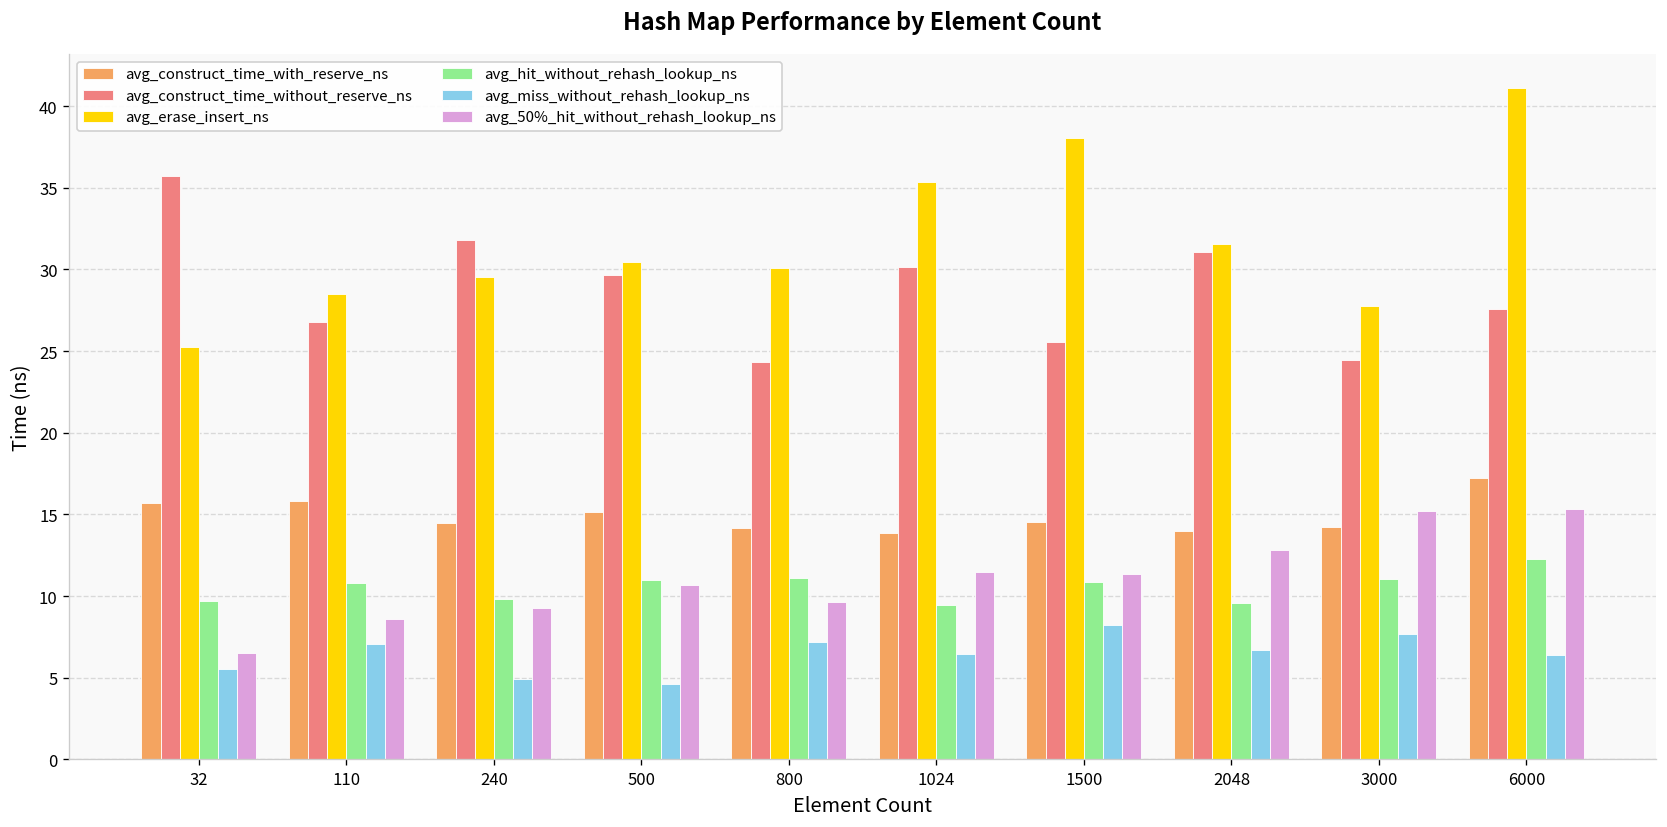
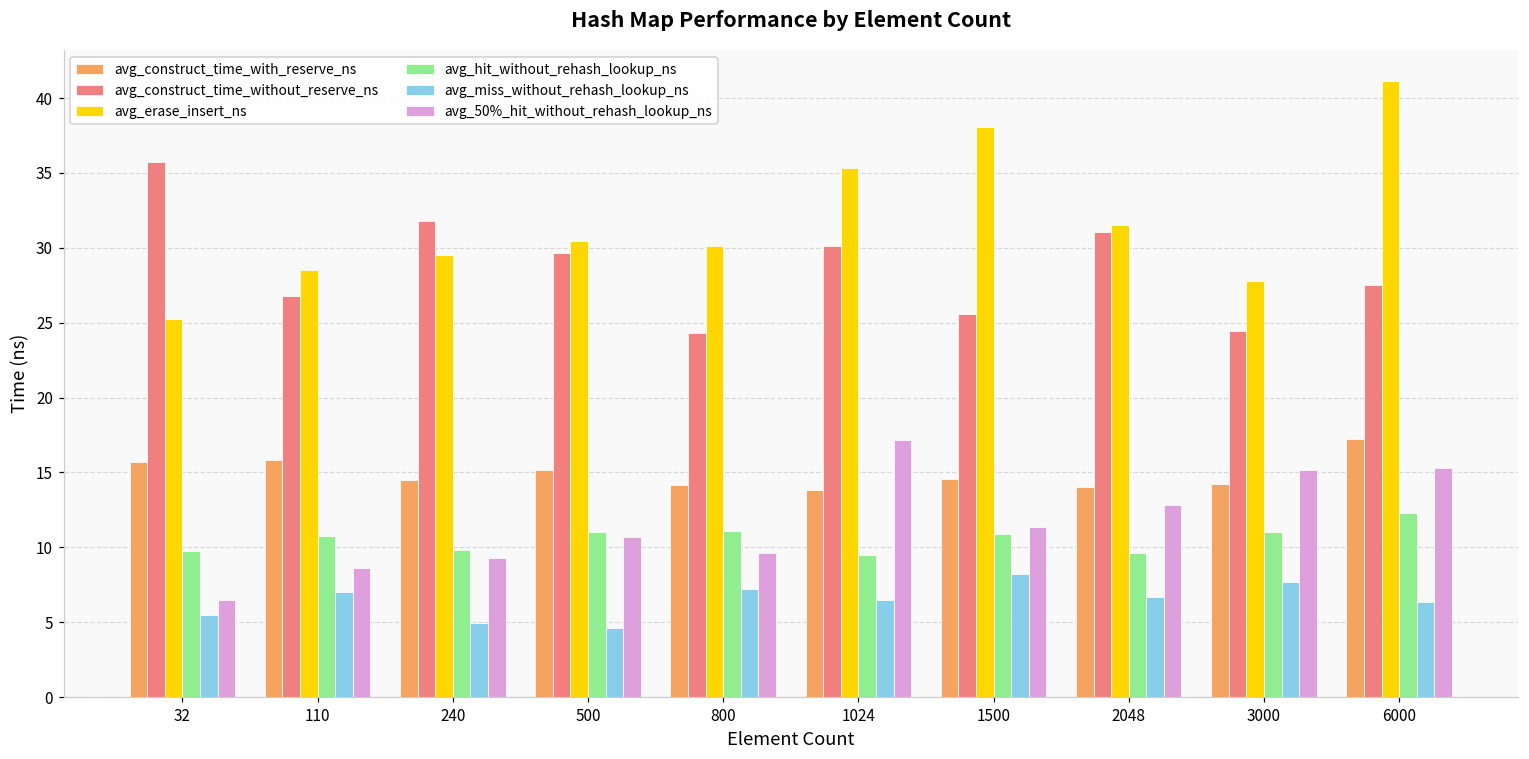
  {
    "avg_erase_insert_ns": {
      "32": 25.2,
      "110": 28.5,
      "240": 29.5,
      "500": 30.5,
      "800": 30.1,
      "1024": 35.3,
      "1500": 38.1,
      "2048": 31.5,
      "3000": 27.8,
      "6000": 41.1
    },
    "avg_hit_without_rehash_lookup_ns": {
      "32": 9.7,
      "110": 10.8,
      "240": 9.8,
      "500": 11.0,
      "800": 11.1,
      "1024": 9.5,
      "1500": 10.9,
      "2048": 9.6,
      "3000": 11.1,
      "6000": 12.3
    },
    "avg_miss_without_rehash_lookup_ns": {
      "32": 5.5,
      "110": 7.0,
      "240": 5.0,
      "500": 4.6,
      "800": 7.2,
      "1024": 6.5,
      "1500": 8.2,
      "2048": 6.7,
      "3000": 7.7,
      "6000": 6.4
    },
    "avg_50%_hit_without_rehash_lookup_ns": {
      "32": 6.5,
      "110": 8.6,
      "240": 9.3,
      "500": 10.7,
      "800": 9.6,
-     "1024": 11.4,
+     "1024": 17.2,
      "1500": 11.4,
      "2048": 12.8,
      "3000": 15.2,
      "6000": 15.3
    }
  }
